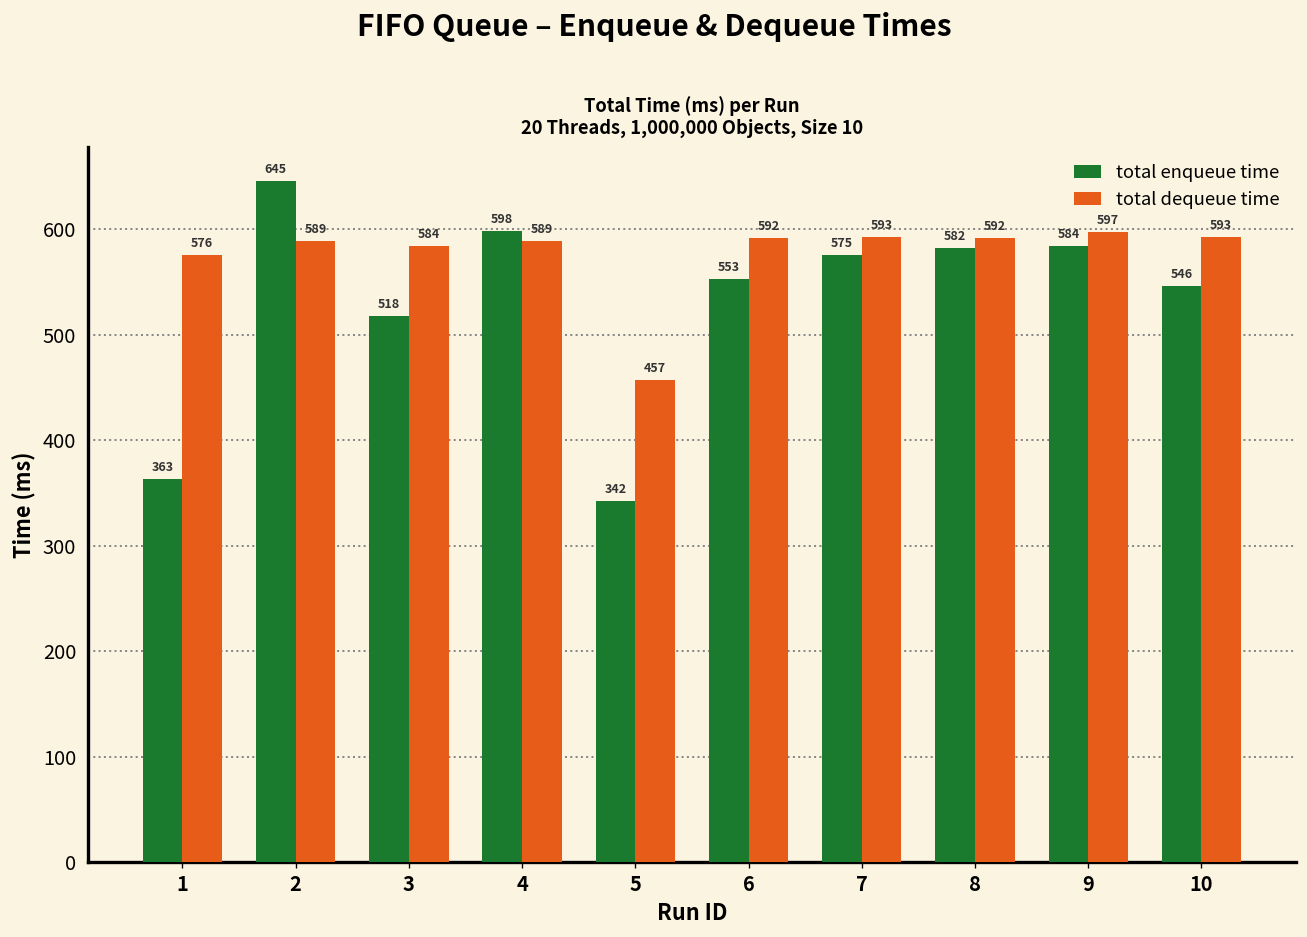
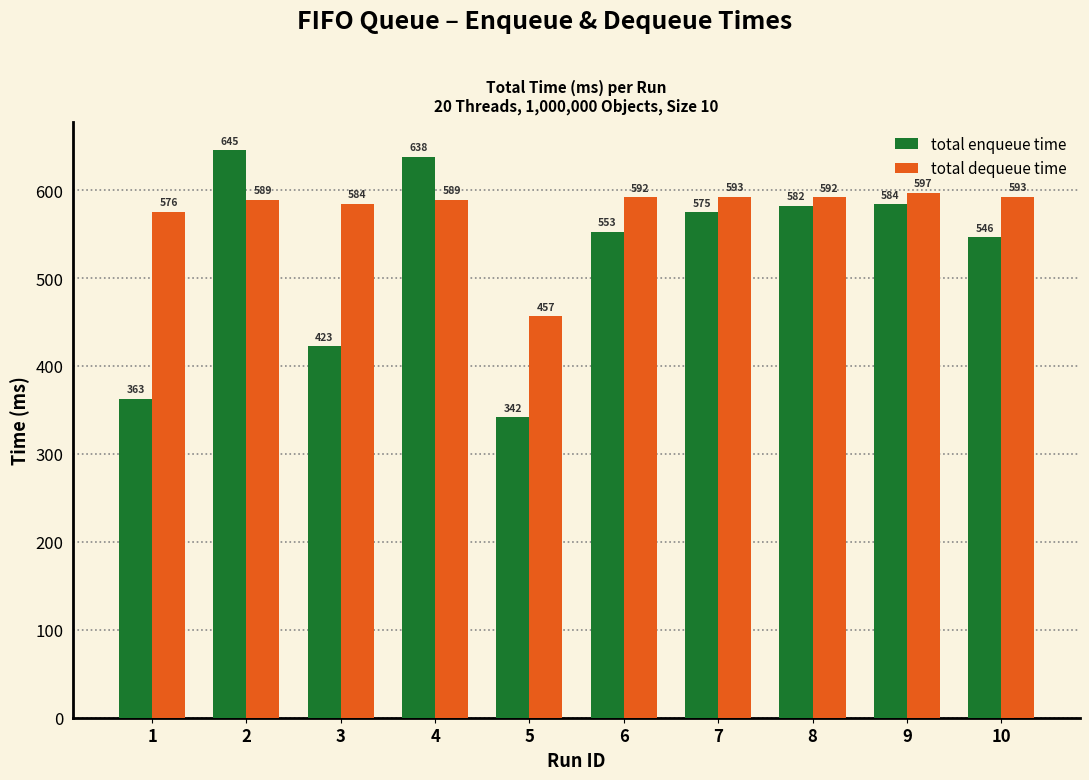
  {
    "total enqueue time": {
      "1": 363,
      "2": 645,
-     "3": 518,
-     "4": 598,
+     "3": 423,
+     "4": 638,
      "5": 342,
      "6": 553,
      "7": 575,
      "8": 582,
      "9": 584,
      "10": 546
    },
    "total dequeue time": {
      "1": 576,
      "2": 589,
      "3": 584,
      "4": 589,
      "5": 457,
      "6": 592,
      "7": 593,
      "8": 592,
      "9": 597,
      "10": 593
    }
  }
